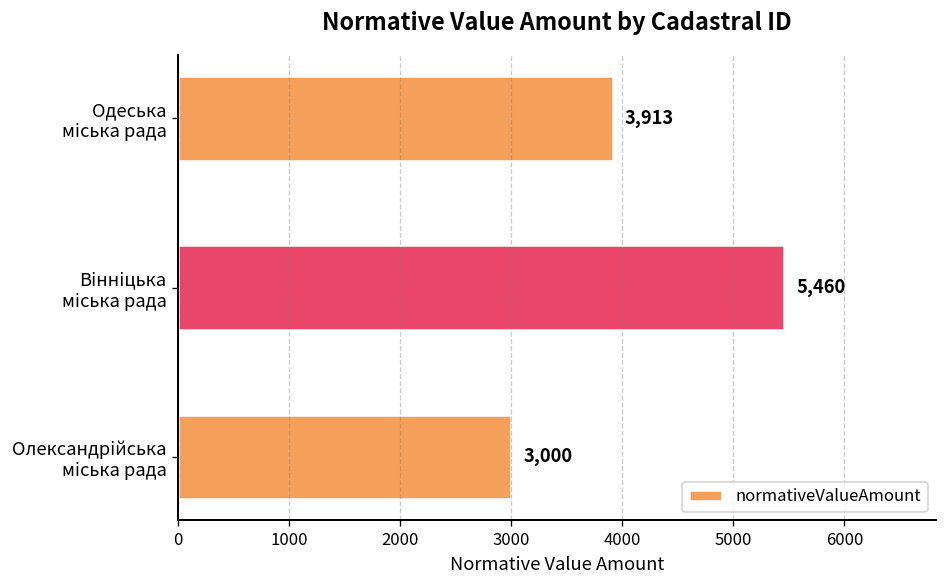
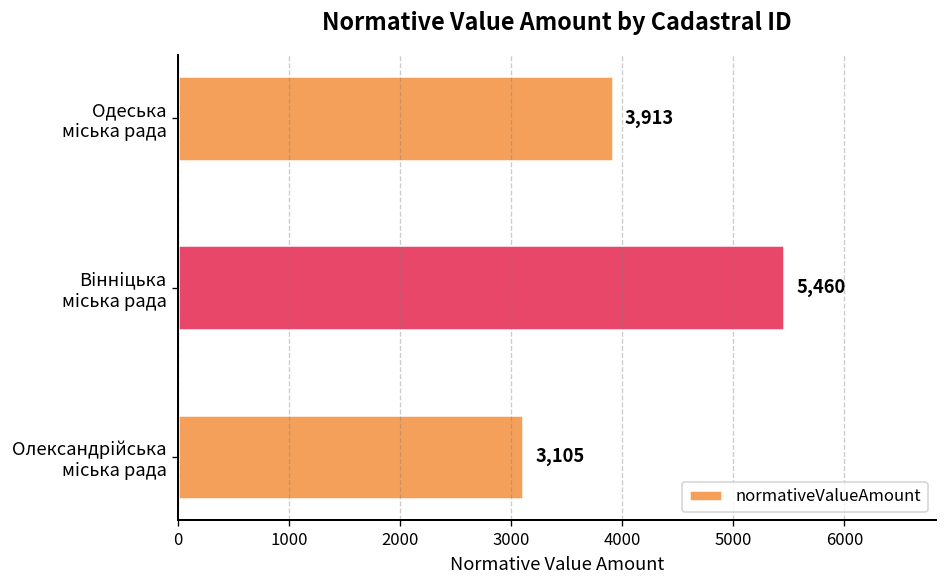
  {
    "Одеська міська рада": "3,913",
    "Вінніцька міська рада": "5,460",
-   "Олександрійська міська рада": "3,000"
+   "Олександрійська міська рада": "3,105"
  }
